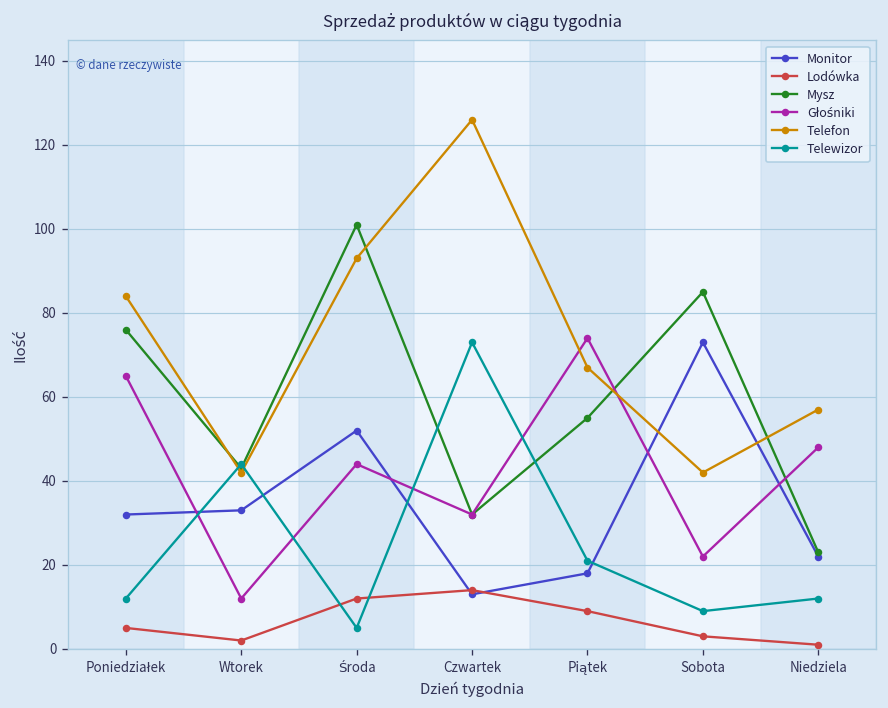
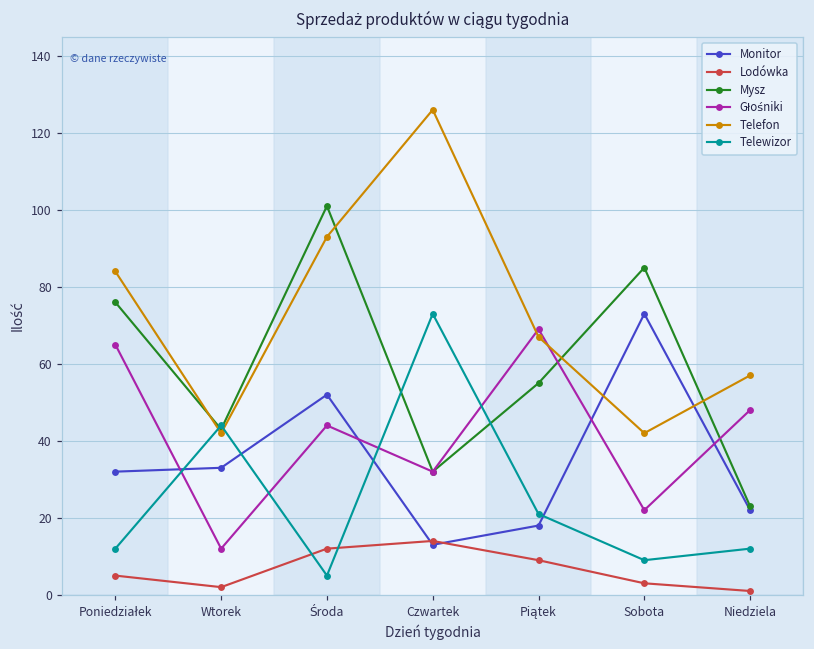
  {
    "Monitor": {
      "Poniedziałek": 32,
      "Wtorek": 33,
      "Środa": 52,
      "Czwartek": 13,
      "Piątek": 18,
      "Sobota": 73,
      "Niedziela": 22
    },
    "Lodówka": {
      "Poniedziałek": 5,
      "Wtorek": 2,
      "Środa": 12,
      "Czwartek": 14,
      "Piątek": 9,
      "Sobota": 3,
      "Niedziela": 1
    },
    "Mysz": {
      "Poniedziałek": 76,
      "Wtorek": 43,
      "Środa": 101,
      "Piątek": 55,
      "Sobota": 85,
      "Niedziela": 23
    },
    "Głośniki": {
      "Poniedziałek": 65,
      "Wtorek": 12,
      "Środa": 44,
-     "Piątek": 74,
+     "Piątek": 69,
      "Sobota": 22,
      "Niedziela": 48
    },
    "Telefon": {
      "Poniedziałek": 84,
      "Wtorek": 42,
      "Środa": 93,
      "Czwartek": 126,
      "Piątek": 67,
      "Sobota": 42,
      "Niedziela": 57
    },
    "Telewizor": {
      "Poniedziałek": 12,
      "Wtorek": 44,
      "Środa": 5,
      "Czwartek": 73,
      "Piątek": 21,
      "Sobota": 9,
      "Niedziela": 12
    }
  }
